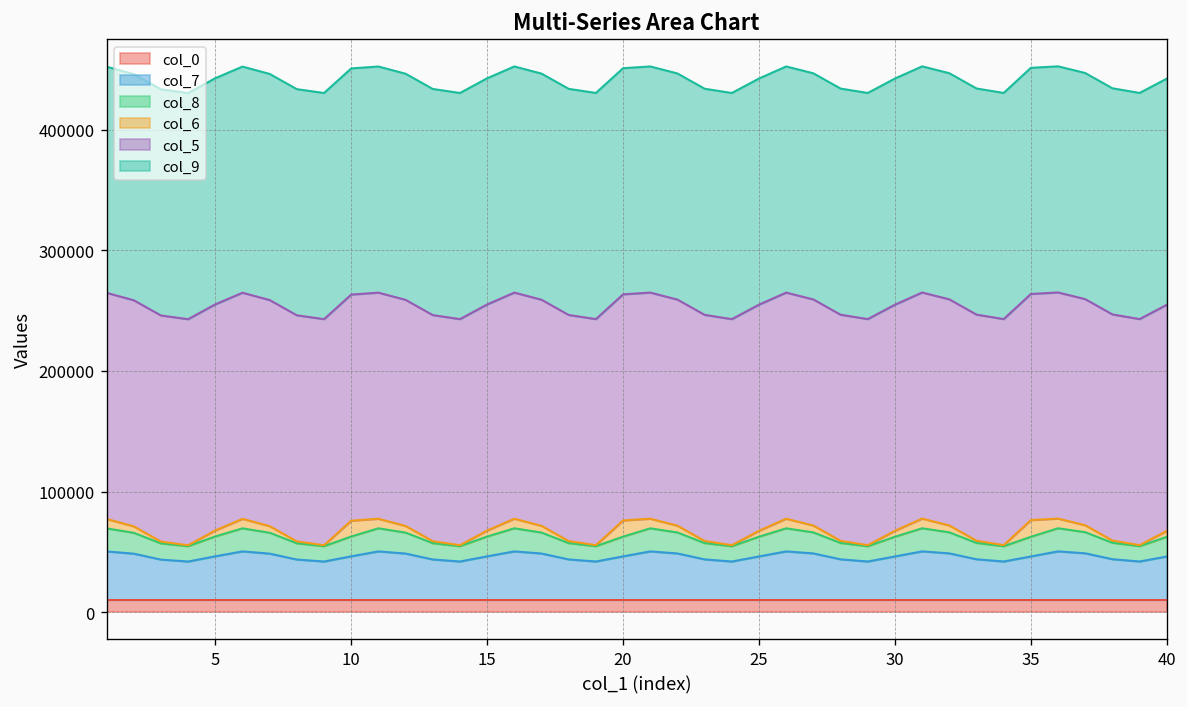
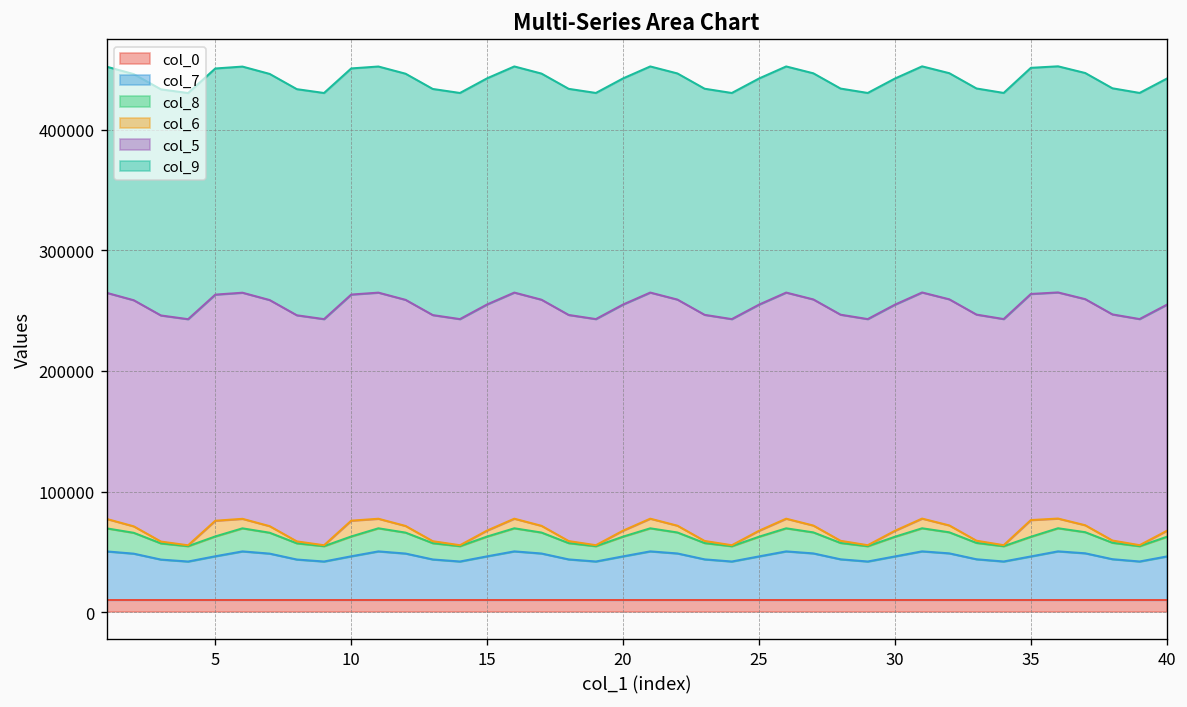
  {
    "col_0": {
      "5": 10000,
      "10": 10000,
      "15": 10000,
      "20": 10000,
      "25": 10000,
      "30": 10000,
      "35": 10000,
      "40": 10000
    },
    "col_6": {
-     "5": 5000,
+     "5": 13000,
      "10": 13000,
      "15": 5000,
-     "20": 13000,
+     "20": 5000,
      "25": 5000,
      "30": 5000,
      "35": 14000,
      "40": 5000
    },
    "col_5": {
      "5": 188000,
      "10": 188000,
      "15": 188000,
      "20": 188000,
      "25": 188000,
      "30": 188000,
      "35": 188000,
      "40": 188000
    }
  }
